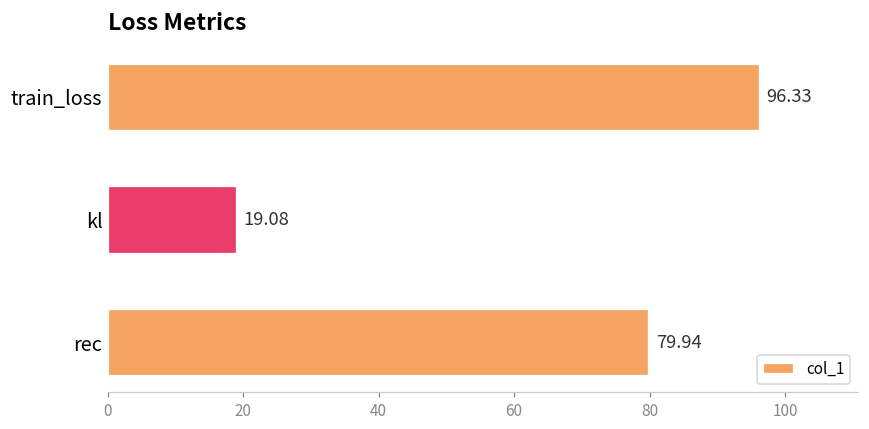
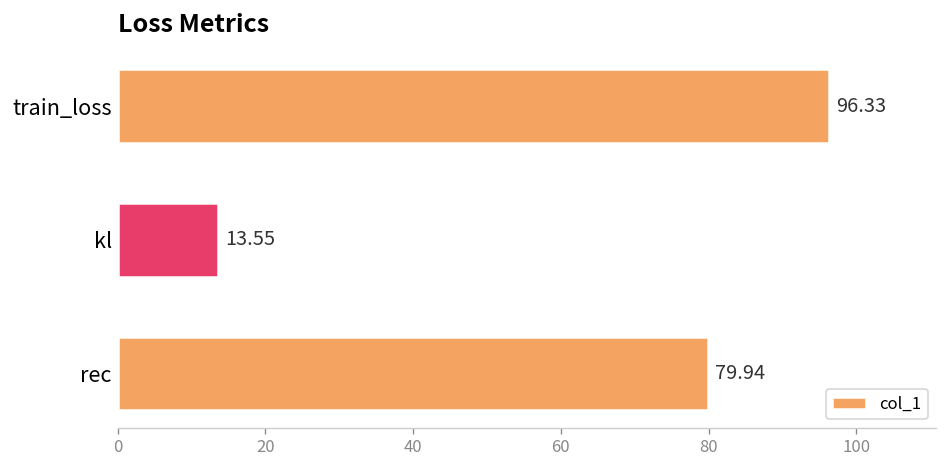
  {
    "train_loss": 96.33,
-   "kl": 19.08,
+   "kl": 13.55,
    "rec": 79.94
  }
